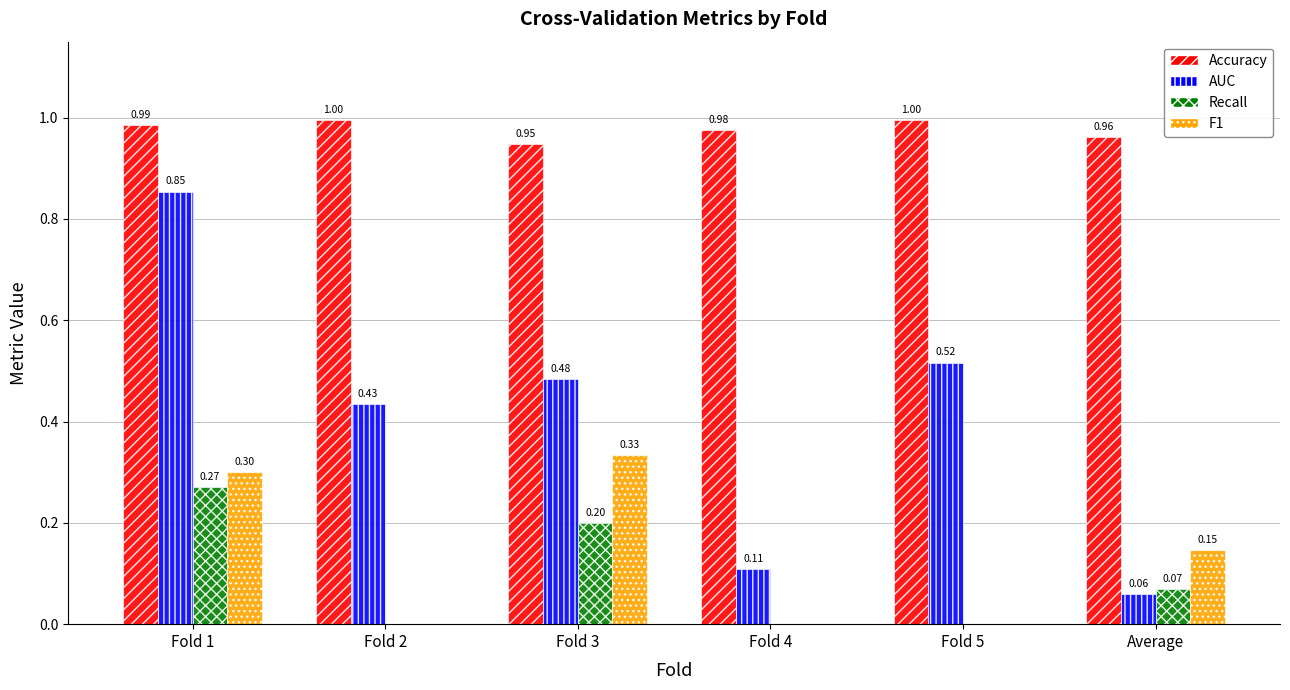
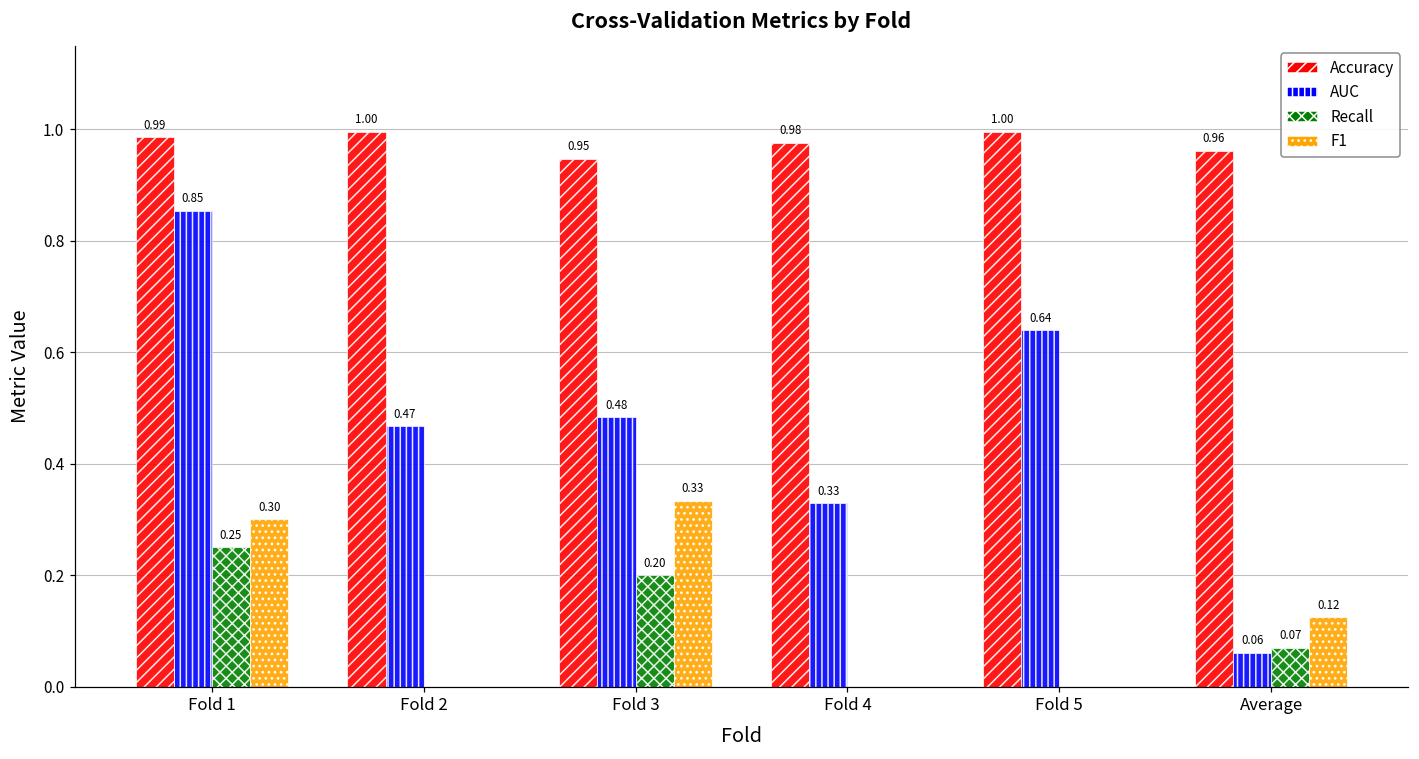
  {
    "Accuracy": {
      "Fold 1": 0.99,
      "Fold 2": 1.00,
      "Fold 3": 0.95,
      "Fold 4": 0.98,
      "Fold 5": 1.00,
      "Average": 0.96
    },
    "AUC": {
      "Fold 1": 0.85,
-     "Fold 2": 0.43,
+     "Fold 2": 0.47,
      "Fold 3": 0.48,
-     "Fold 4": 0.11,
-     "Fold 5": 0.52,
+     "Fold 4": 0.33,
+     "Fold 5": 0.64,
      "Average": 0.06
    },
    "Recall": {
-     "Fold 1": 0.27,
+     "Fold 1": 0.25,
      "Fold 3": 0.20,
      "Average": 0.07
    },
    "F1": {
      "Fold 1": 0.30,
      "Fold 3": 0.33,
-     "Average": 0.15
+     "Average": 0.12
    }
  }
